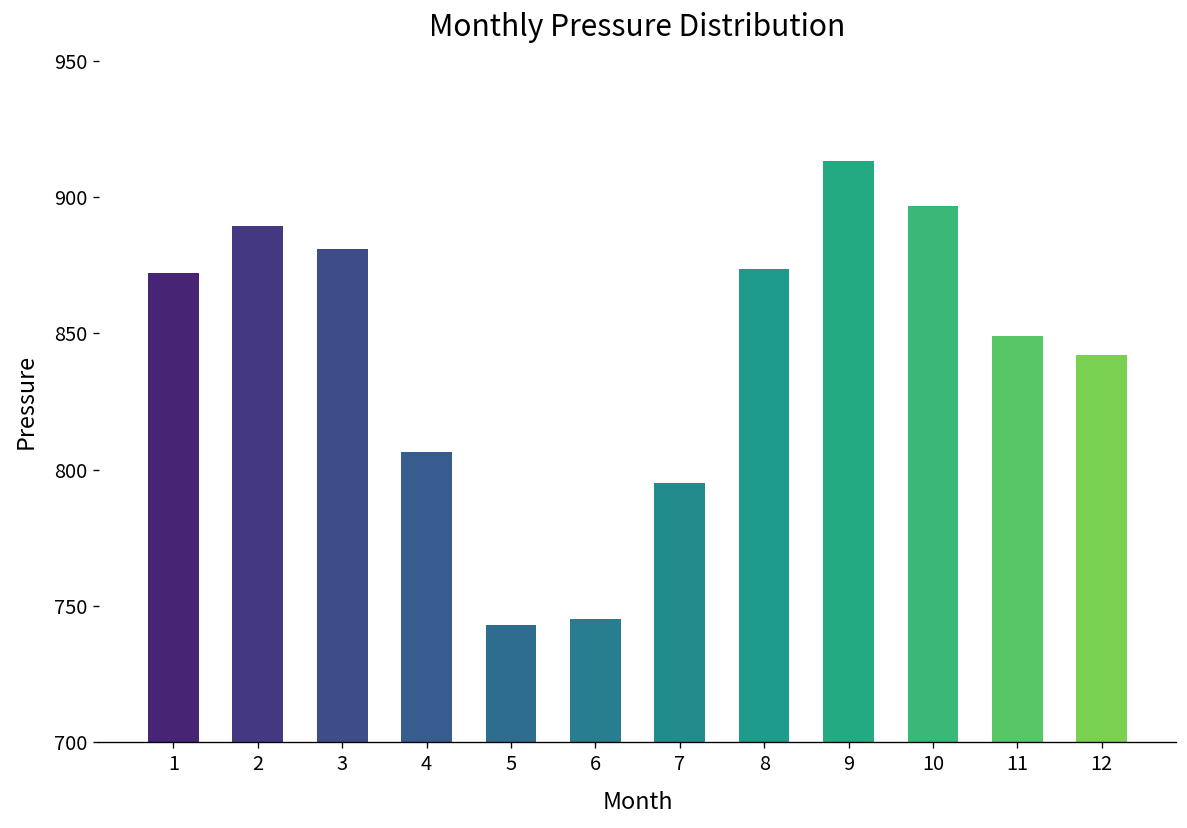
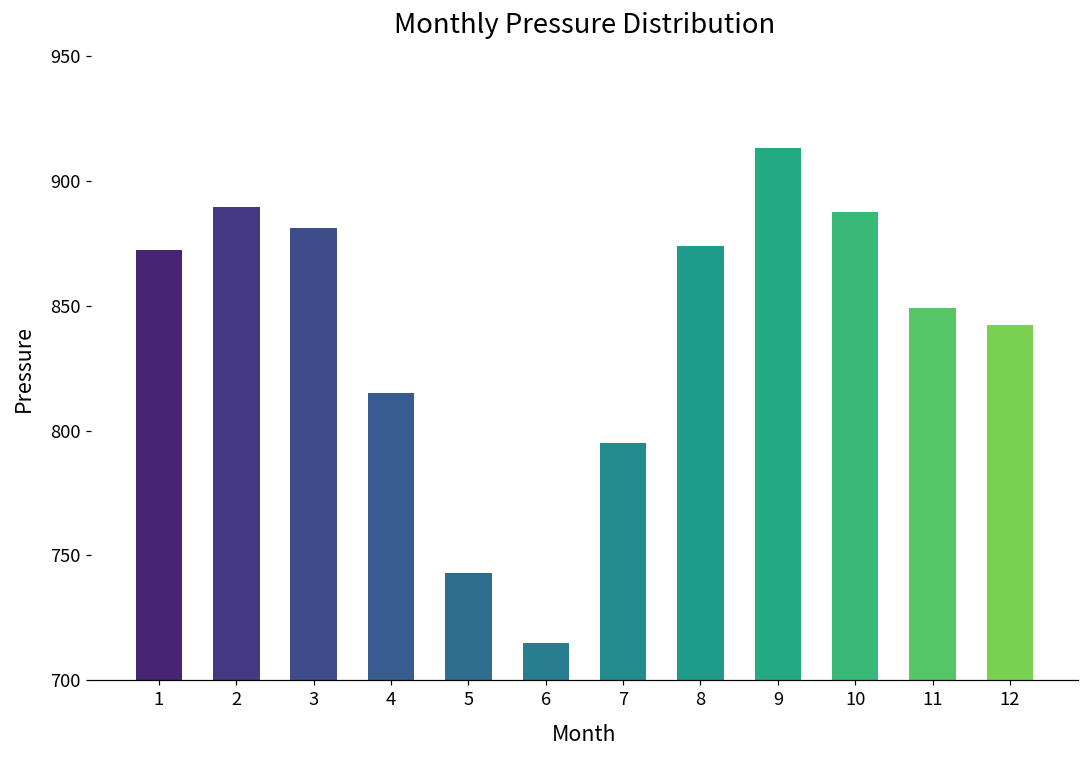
  {
    "1": 872,
    "2": 889,
    "3": 881,
-   "4": 806,
+   "4": 815,
    "5": 743,
-   "6": 745,
+   "6": 715,
    "7": 795,
    "8": 874,
    "9": 913,
-   "10": 897,
+   "10": 887,
    "11": 849,
    "12": 842
  }
